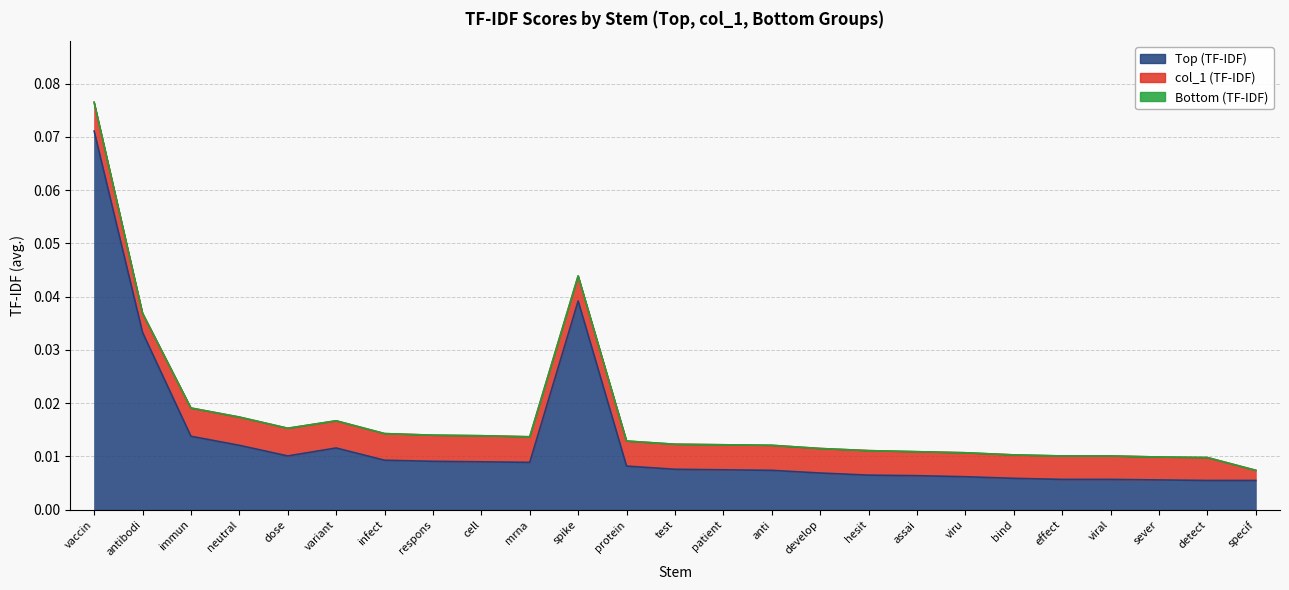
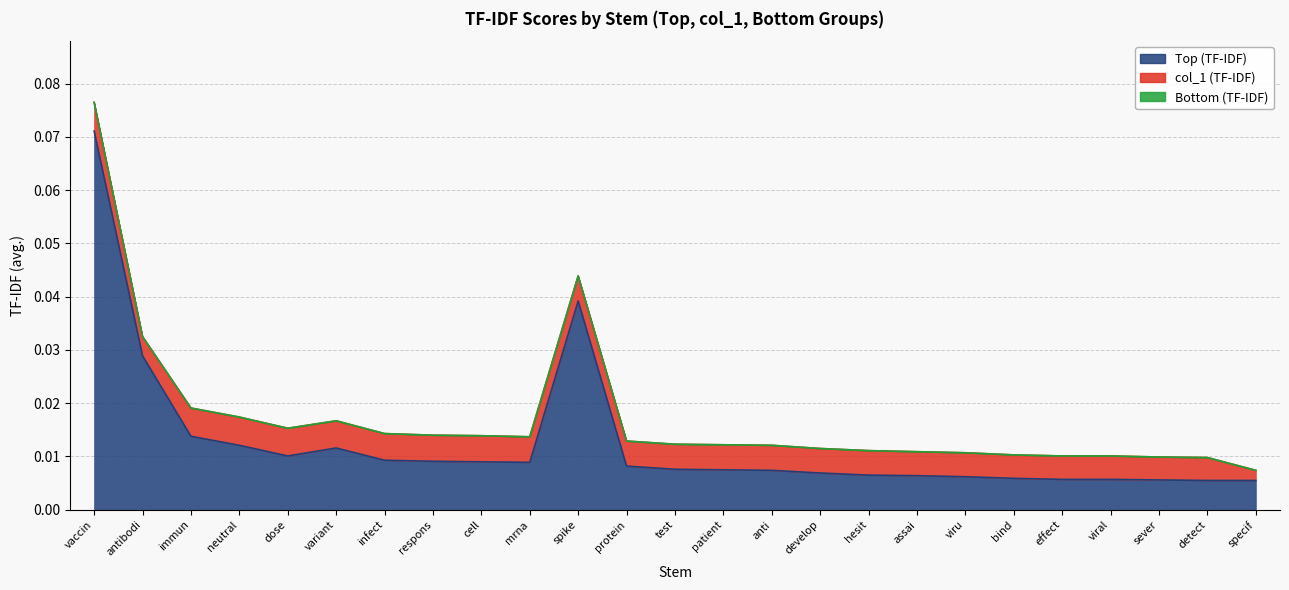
  {
    "Top (TF-IDF)": {
      "vaccin": 0.071,
-     "antibodi": 0.033,
+     "antibodi": 0.029,
      "immun": 0.014,
      "neutral": 0.012,
      "dose": 0.010,
      "variant": 0.012,
      "infect": 0.009,
      "respons": 0.009,
      "cell": 0.009,
      "mrna": 0.009,
      "spike": 0.039,
      "protein": 0.008,
      "test": 0.008,
      "patient": 0.008,
      "anti": 0.007,
      "develop": 0.007,
      "hesit": 0.007,
      "assai": 0.006,
      "viru": 0.006,
      "bind": 0.006,
      "effect": 0.006,
      "viral": 0.006,
      "sever": 0.006,
      "detect": 0.006,
      "specif": 0.006
    },
    "Bottom (TF-IDF)": {
      "vaccin": 0.005,
      "antibodi": 0.004,
      "immun": 0.005,
      "neutral": 0.005,
      "dose": 0.005,
      "variant": 0.005,
      "infect": 0.005,
      "respons": 0.005,
      "cell": 0.005,
      "mrna": 0.005,
      "spike": 0.005,
      "protein": 0.005,
      "test": 0.005,
      "patient": 0.005,
      "anti": 0.005,
      "develop": 0.005,
      "hesit": 0.005,
      "assai": 0.005,
      "viru": 0.005,
      "bind": 0.004,
      "effect": 0.004,
      "viral": 0.004,
      "sever": 0.004,
      "detect": 0.004,
      "specif": 0.002
    }
  }
